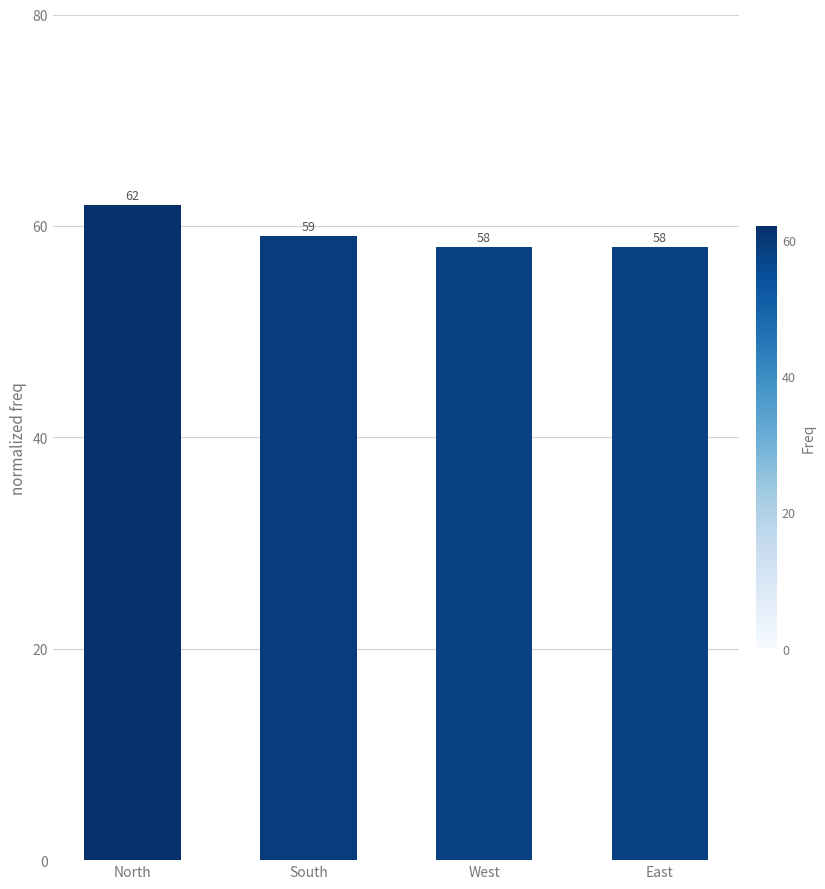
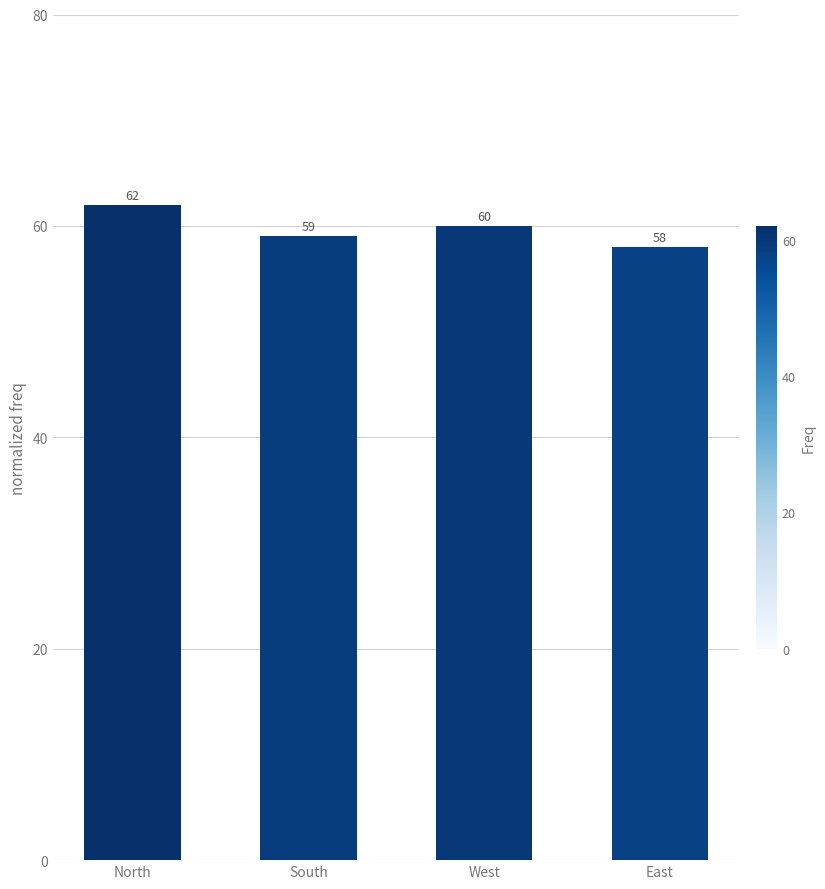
  {
    "North": 62,
    "South": 59,
-   "West": 58,
+   "West": 60,
    "East": 58
  }
